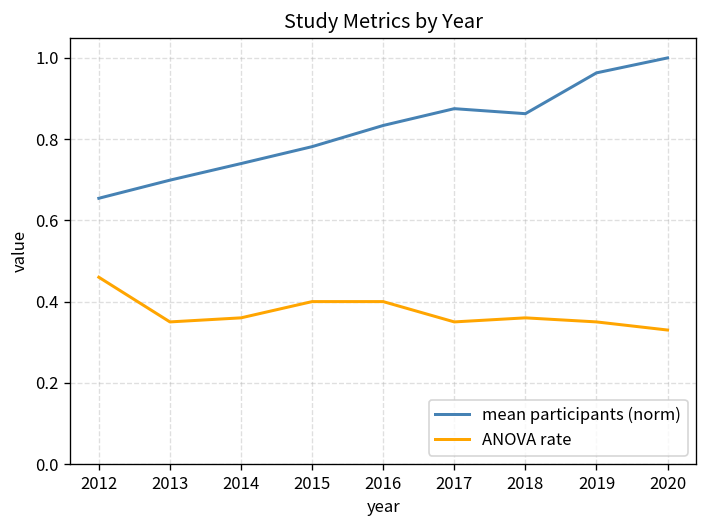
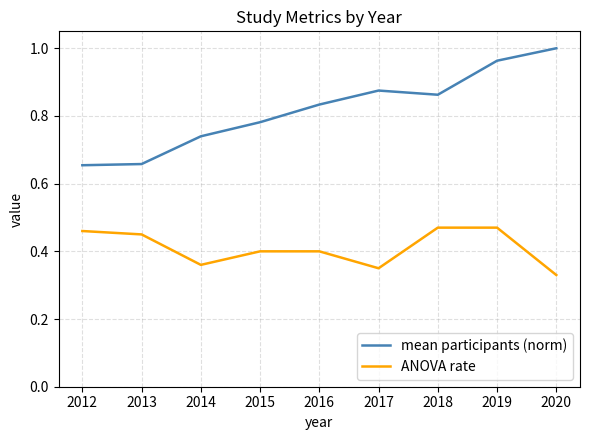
  {
    "mean participants (norm)": {
      "2012": 0.65,
-     "2013": 0.70,
+     "2013": 0.66,
      "2014": 0.74,
      "2015": 0.78,
      "2016": 0.83,
      "2017": 0.88,
      "2018": 0.86,
      "2019": 0.96,
      "2020": 1.00
    },
    "ANOVA rate": {
      "2012": 0.46,
-     "2013": 0.35,
+     "2013": 0.45,
      "2014": 0.36,
      "2015": 0.40,
      "2016": 0.40,
      "2017": 0.35,
-     "2018": 0.36,
-     "2019": 0.35,
+     "2018": 0.47,
+     "2019": 0.47,
      "2020": 0.33
    }
  }
